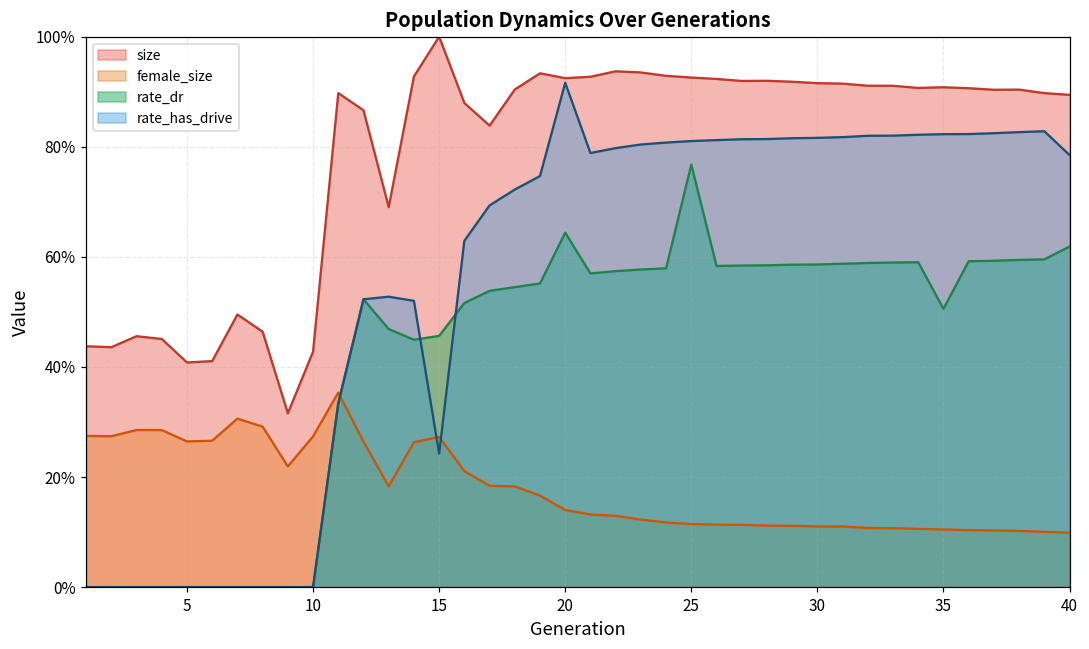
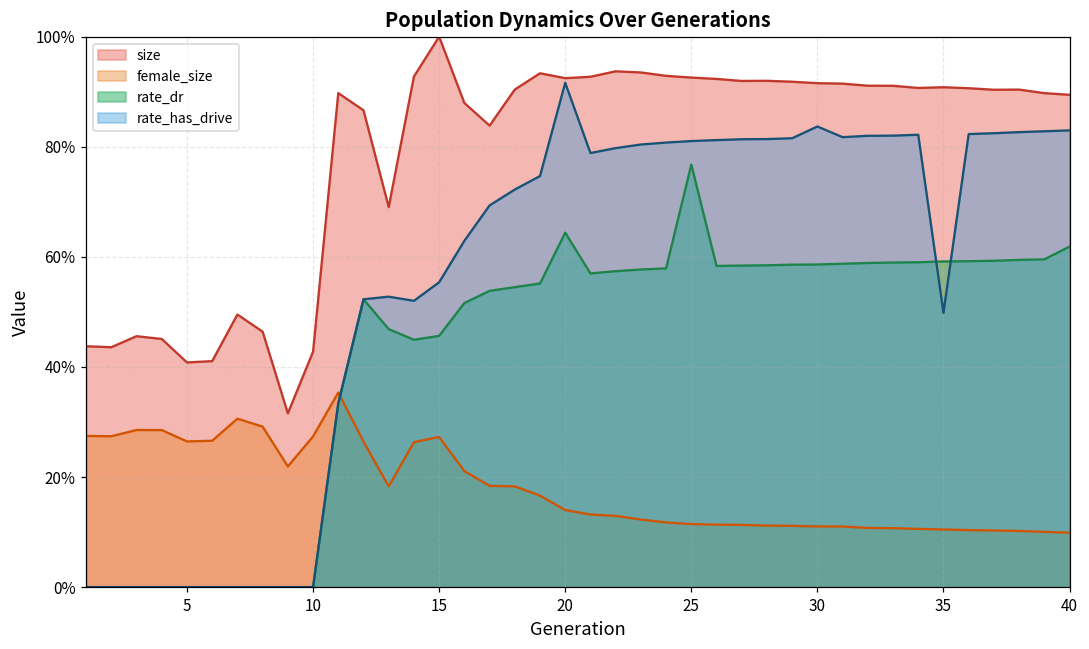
  {
    "rate_dr": {
      "15": "46%",
      "20": "64%",
      "25": "77%",
      "30": "59%",
-     "35": "51%",
+     "35": "59%",
      "40": "62%"
    },
    "rate_has_drive": {
-     "15": "24%",
+     "15": "55%",
      "20": "92%",
      "25": "81%",
-     "30": "82%",
-     "35": "82%",
-     "40": "79%"
+     "30": "84%",
+     "35": "50%",
+     "40": "83%"
    }
  }
